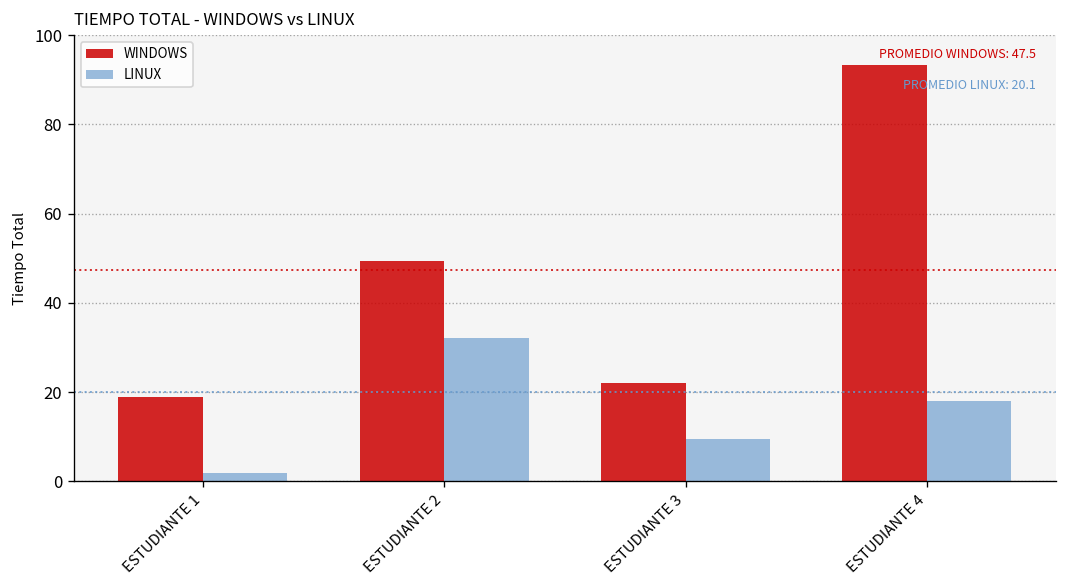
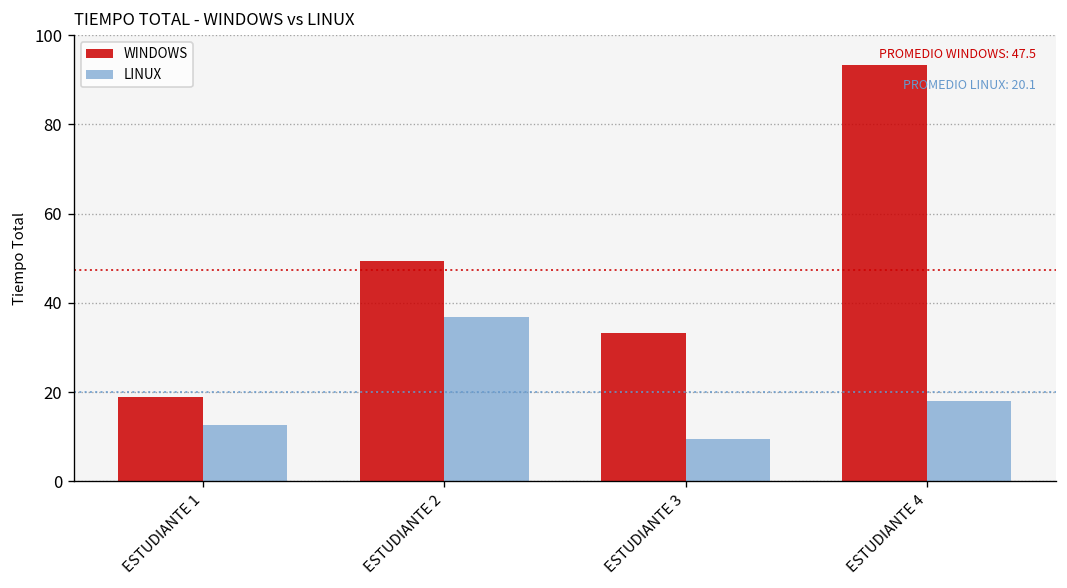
  {
    "WINDOWS": {
      "ESTUDIANTE 1": 19,
      "ESTUDIANTE 2": 49,
-     "ESTUDIANTE 3": 22
+     "ESTUDIANTE 3": 33
    },
    "LINUX": {
-     "ESTUDIANTE 1": 2,
-     "ESTUDIANTE 2": 32,
+     "ESTUDIANTE 1": 13,
+     "ESTUDIANTE 2": 37,
      "ESTUDIANTE 3": 9,
      "ESTUDIANTE 4": 18
    }
  }
